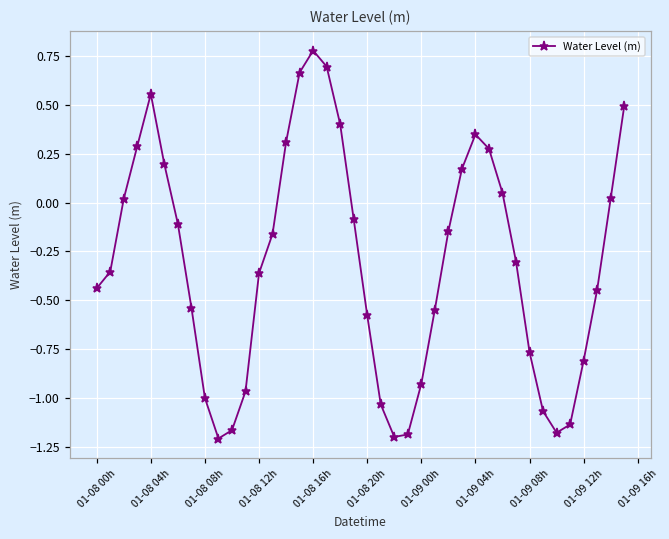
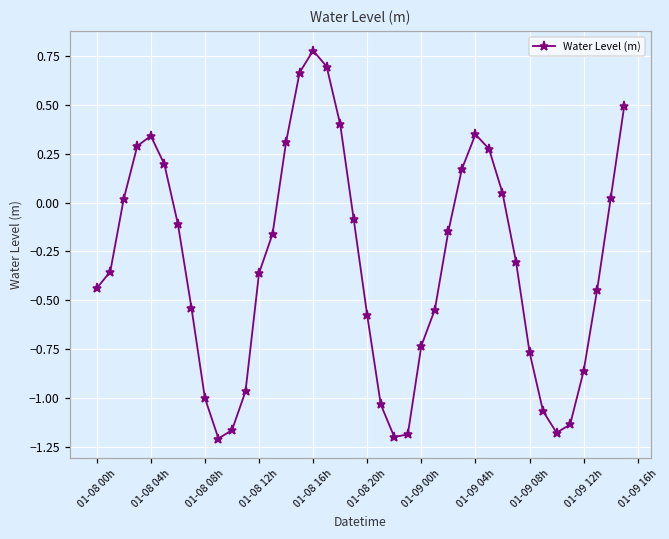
  {
    "01-08 00h": -0.44,
-   "01-08 04h": 0.55,
+   "01-08 04h": 0.34,
    "01-08 08h": -1.00,
    "01-08 12h": -0.36,
    "01-08 16h": 0.78,
    "01-08 20h": -0.58,
-   "01-09 00h": -0.93,
+   "01-09 00h": -0.73,
    "01-09 04h": 0.35,
    "01-09 08h": -0.77,
-   "01-09 12h": -0.81
+   "01-09 12h": -0.86
  }
